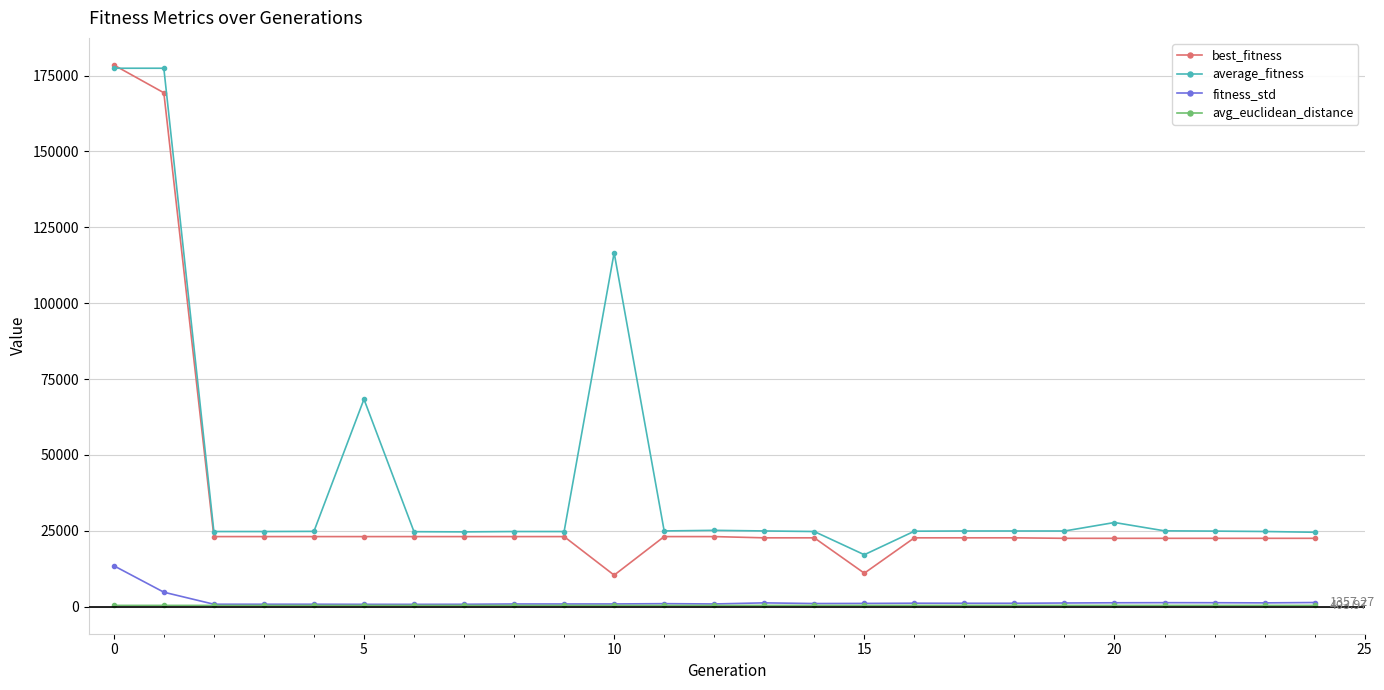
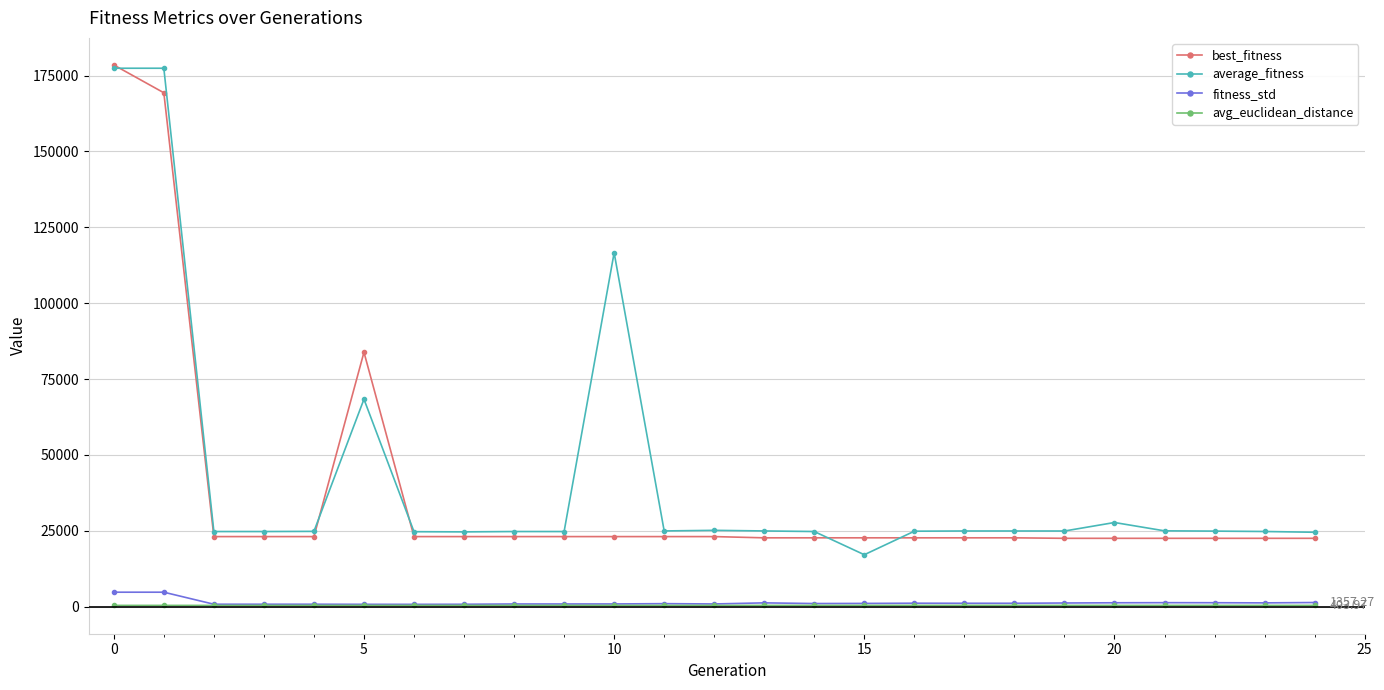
  {
    "best_fitness": {
      "0": 178000,
-     "5": 23000,
-     "10": 10000,
-     "15": 11000,
+     "5": 84000,
+     "10": 23000,
+     "15": 23000,
      "20": 23000
    },
    "average_fitness": {
      "0": 177000,
      "5": 68000,
      "10": 117000,
      "15": 17000,
      "20": 28000
    },
    "fitness_std": {
-     "0": 13000,
+     "0": 5000,
      "20": 1000
    },
    "avg_euclidean_distance": {
      "0": 0,
      "20": 0
    }
  }
